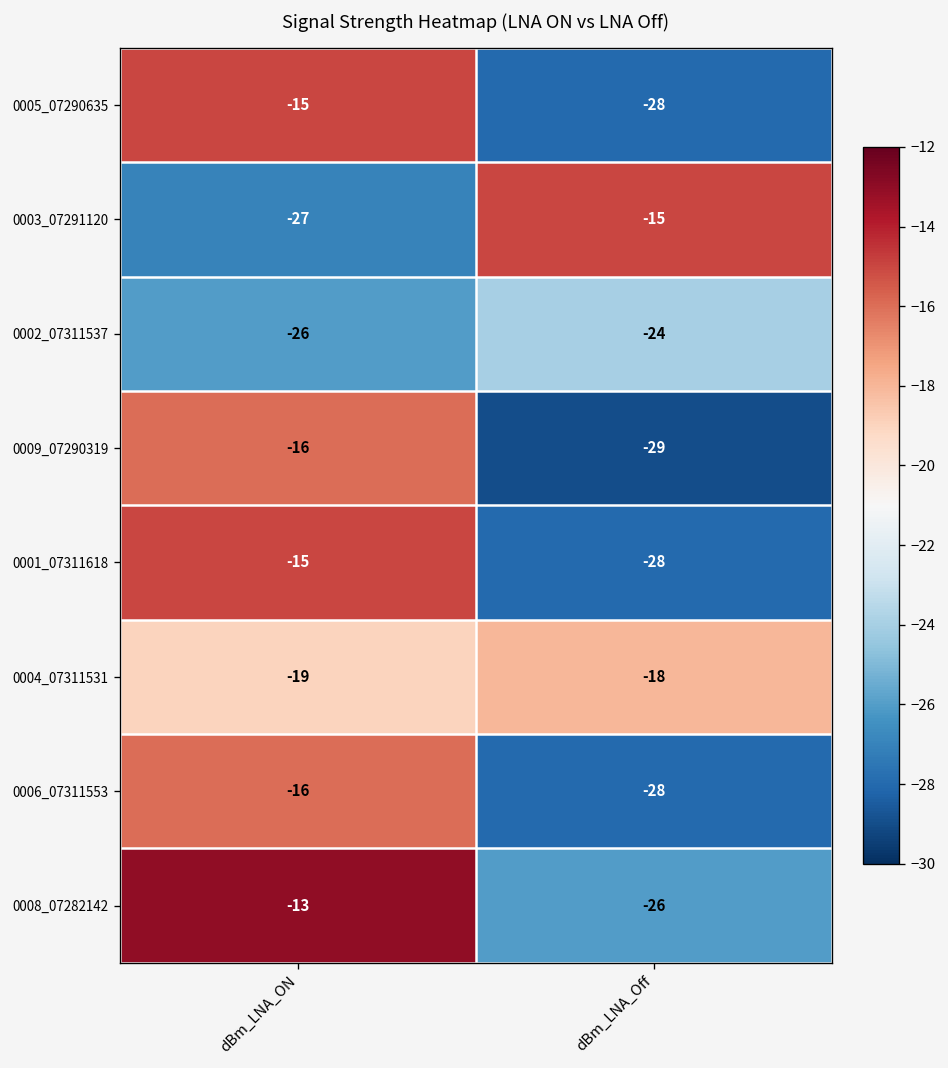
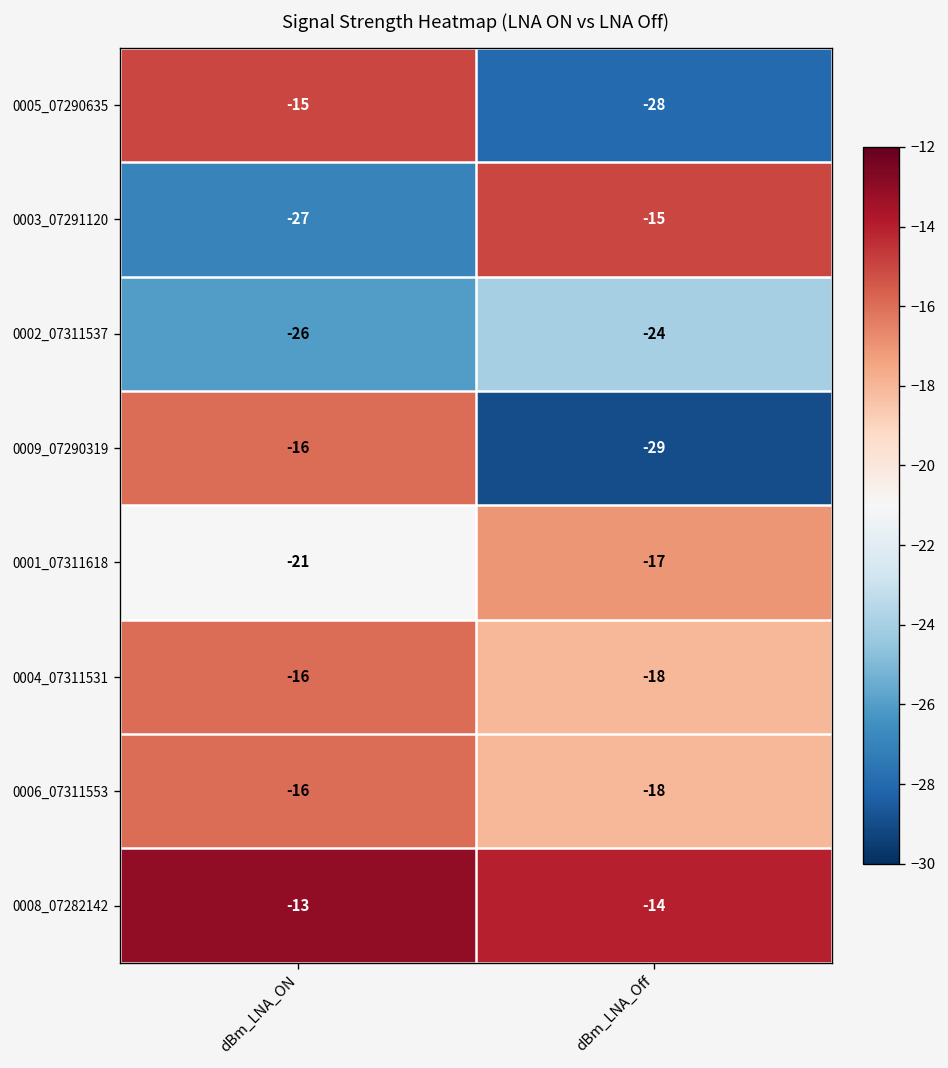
  {
    "0005_07290635": {
      "dBm_LNA_ON": -15,
      "dBm_LNA_Off": -28
    },
    "0003_07291120": {
      "dBm_LNA_ON": -27,
      "dBm_LNA_Off": -15
    },
    "0002_07311537": {
      "dBm_LNA_ON": -26,
      "dBm_LNA_Off": -24
    },
    "0009_07290319": {
      "dBm_LNA_ON": -16,
      "dBm_LNA_Off": -29
    },
    "0001_07311618": {
-     "dBm_LNA_ON": -15,
-     "dBm_LNA_Off": -28
+     "dBm_LNA_ON": -21,
+     "dBm_LNA_Off": -17
    },
    "0004_07311531": {
-     "dBm_LNA_ON": -19,
+     "dBm_LNA_ON": -16,
      "dBm_LNA_Off": -18
    },
    "0006_07311553": {
      "dBm_LNA_ON": -16,
-     "dBm_LNA_Off": -28
+     "dBm_LNA_Off": -18
    },
    "0008_07282142": {
      "dBm_LNA_ON": -13,
-     "dBm_LNA_Off": -26
+     "dBm_LNA_Off": -14
    }
  }
